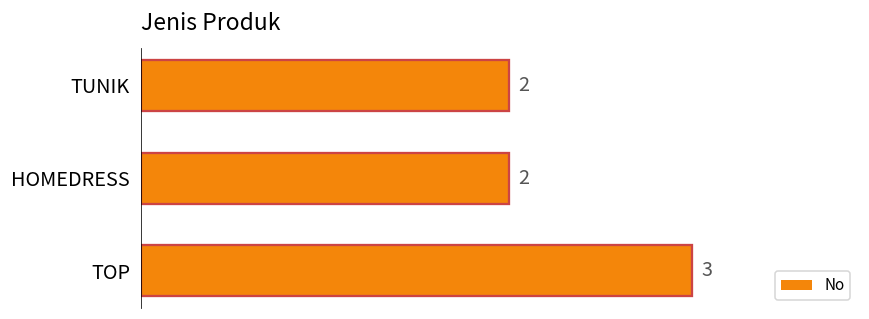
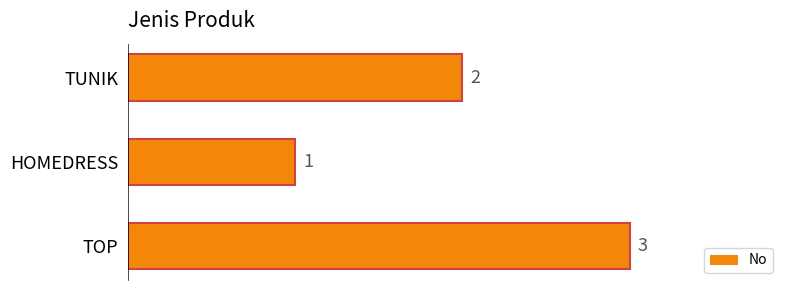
  {
    "TUNIK": 2,
-   "HOMEDRESS": 2,
+   "HOMEDRESS": 1,
    "TOP": 3
  }
